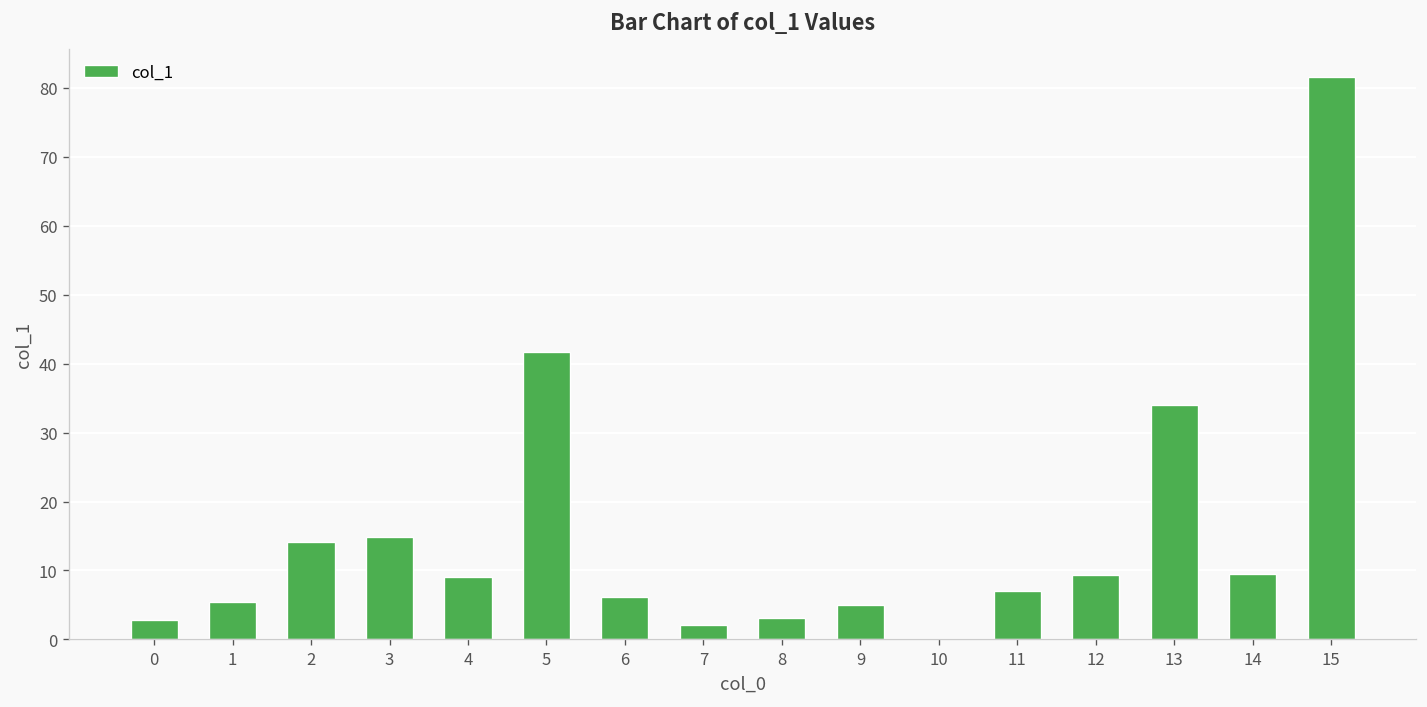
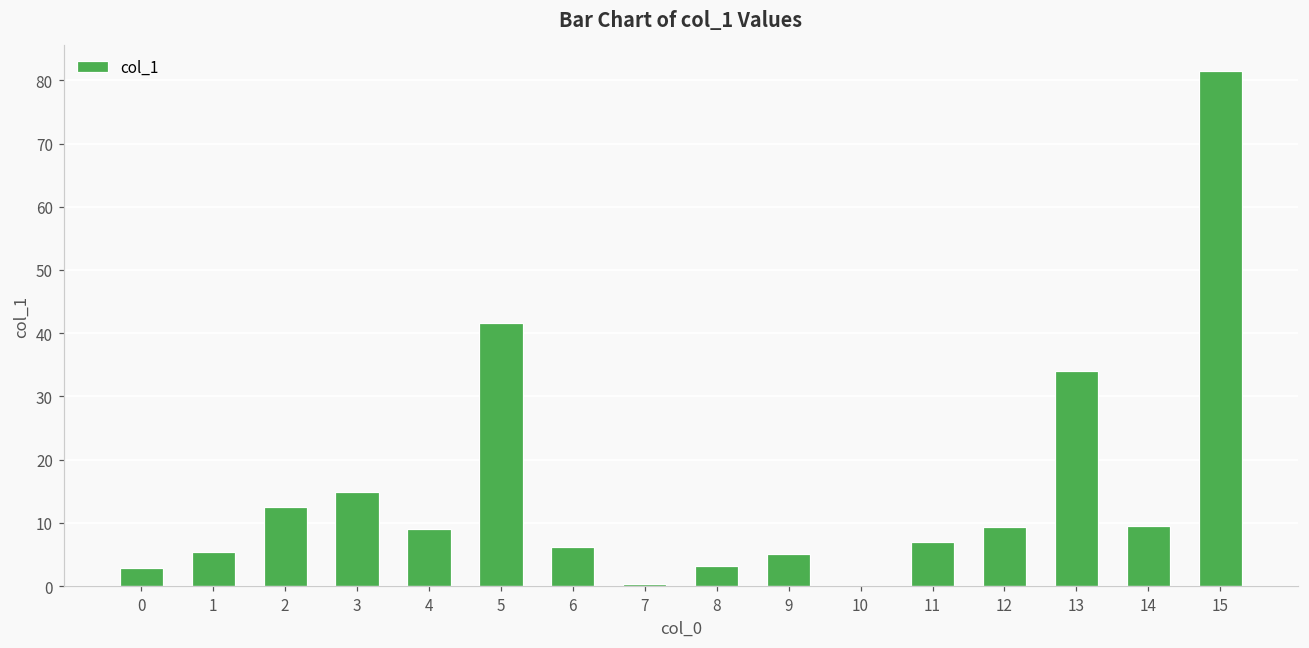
  {
    "0": 3,
    "1": 5,
-   "2": 14,
+   "2": 12,
    "3": 15,
    "4": 9,
    "5": 42,
    "6": 6,
-   "7": 2,
+   "7": 0,
    "8": 3,
    "9": 5,
    "11": 7,
    "12": 9,
    "13": 34,
    "14": 9,
    "15": 82
  }
